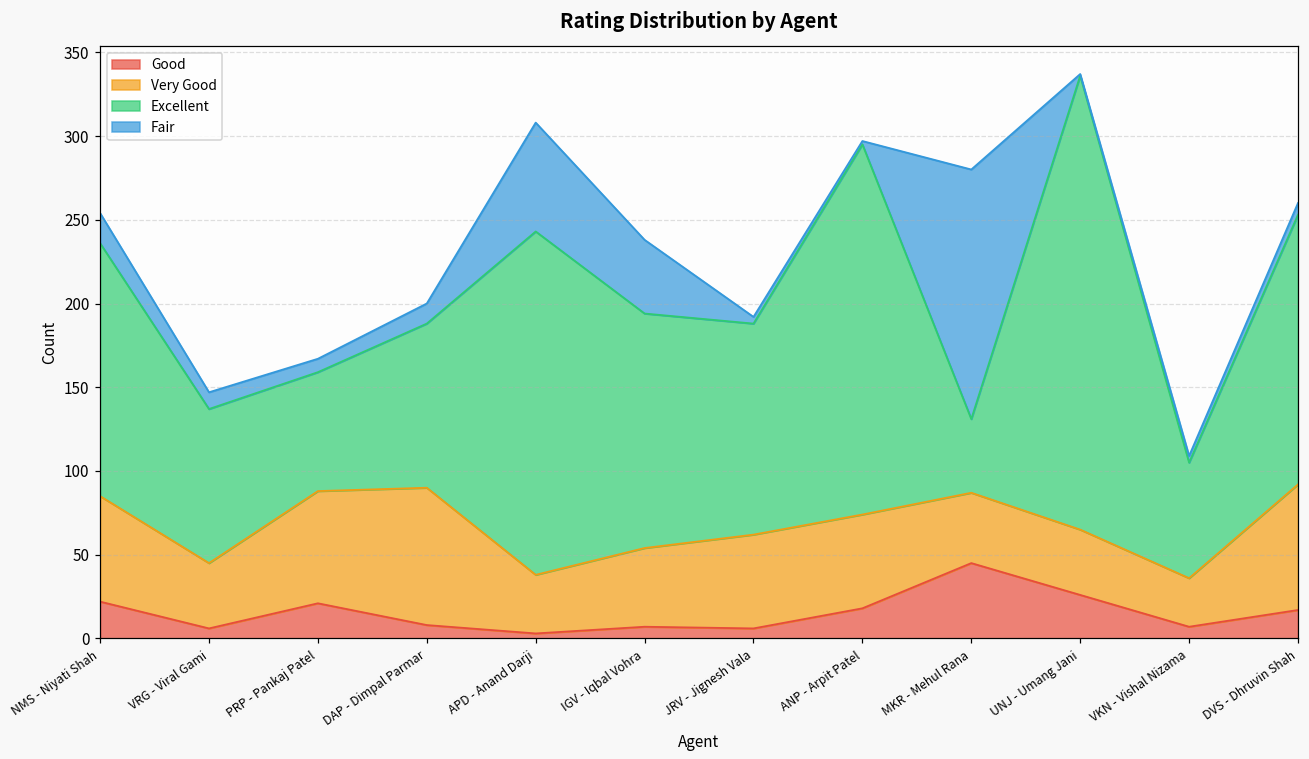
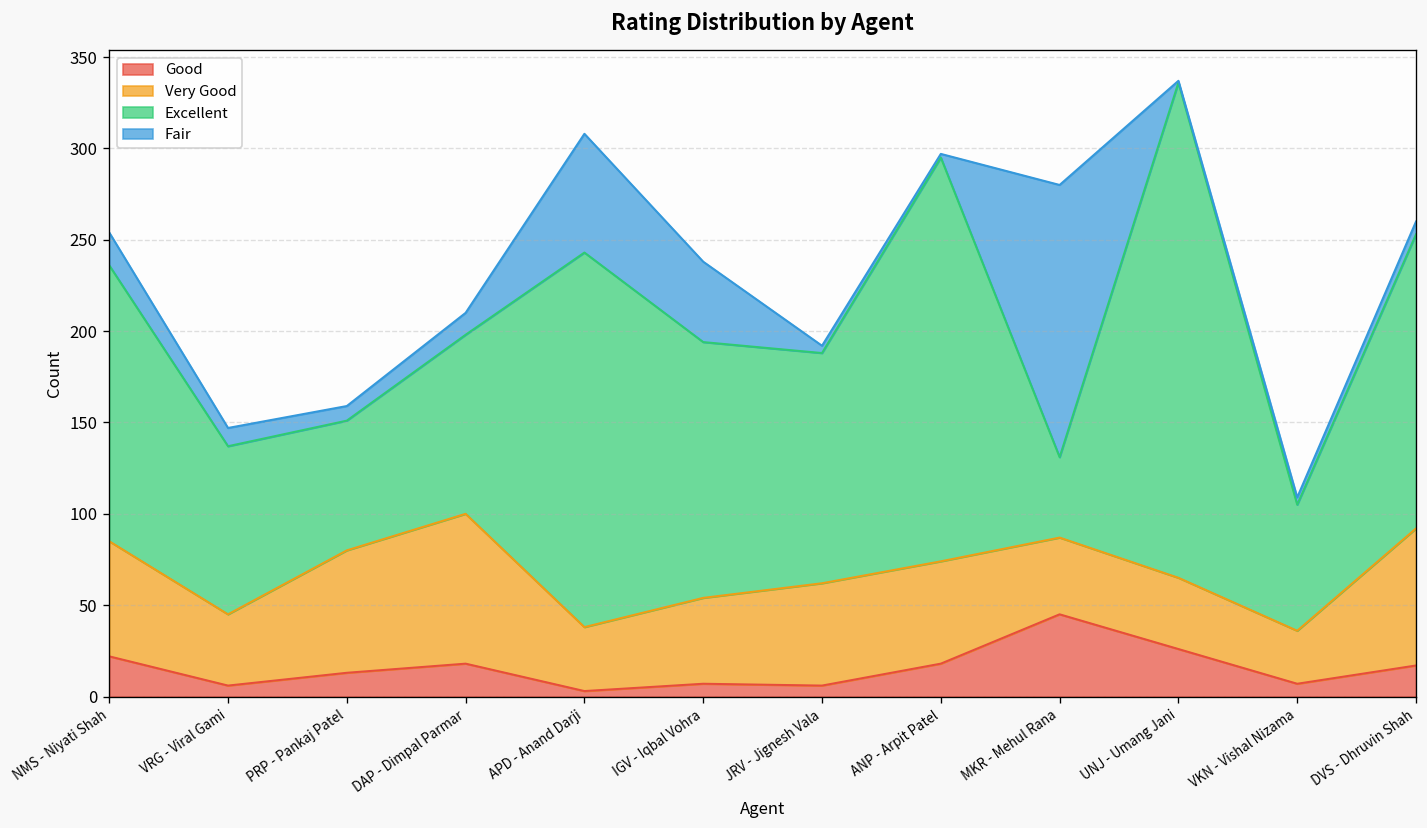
  {
    "Good": {
      "NMS - Niyati Shah": 22,
      "VRG - Viral Gami": 6,
-     "PRP - Pankaj Patel": 21,
-     "DAP - Dimpal Parmar": 8,
+     "PRP - Pankaj Patel": 13,
+     "DAP - Dimpal Parmar": 18,
      "APD - Anand Darji": 3,
      "IGV - Iqbal Vohra": 7,
      "JRV - Jignesh Vala": 6,
      "ANP - Arpit Patel": 18,
      "MKR - Mehul Rana": 45,
      "UNJ - Umang Jani": 26,
      "VKN - Vishal Nizama": 7,
      "DVS - Dhruvin Shah": 17
    },
    "Very Good": {
      "NMS - Niyati Shah": 63,
      "VRG - Viral Gami": 39,
      "PRP - Pankaj Patel": 67,
      "DAP - Dimpal Parmar": 82,
      "APD - Anand Darji": 35,
      "IGV - Iqbal Vohra": 47,
      "JRV - Jignesh Vala": 56,
      "ANP - Arpit Patel": 56,
      "MKR - Mehul Rana": 42,
      "UNJ - Umang Jani": 39,
      "VKN - Vishal Nizama": 29,
      "DVS - Dhruvin Shah": 75
    },
    "Excellent": {
      "NMS - Niyati Shah": 151,
      "VRG - Viral Gami": 92,
      "PRP - Pankaj Patel": 71,
      "DAP - Dimpal Parmar": 98,
      "APD - Anand Darji": 205,
      "IGV - Iqbal Vohra": 140,
      "JRV - Jignesh Vala": 126,
      "ANP - Arpit Patel": 221,
      "MKR - Mehul Rana": 44,
      "VKN - Vishal Nizama": 69,
      "DVS - Dhruvin Shah": 161
    },
    "Fair": {
      "NMS - Niyati Shah": 18,
      "VRG - Viral Gami": 10,
      "PRP - Pankaj Patel": 8,
      "DAP - Dimpal Parmar": 12,
      "APD - Anand Darji": 65,
      "IGV - Iqbal Vohra": 44,
      "JRV - Jignesh Vala": 4,
      "ANP - Arpit Patel": 2,
      "MKR - Mehul Rana": 149,
      "VKN - Vishal Nizama": 4,
      "DVS - Dhruvin Shah": 7
    }
  }
